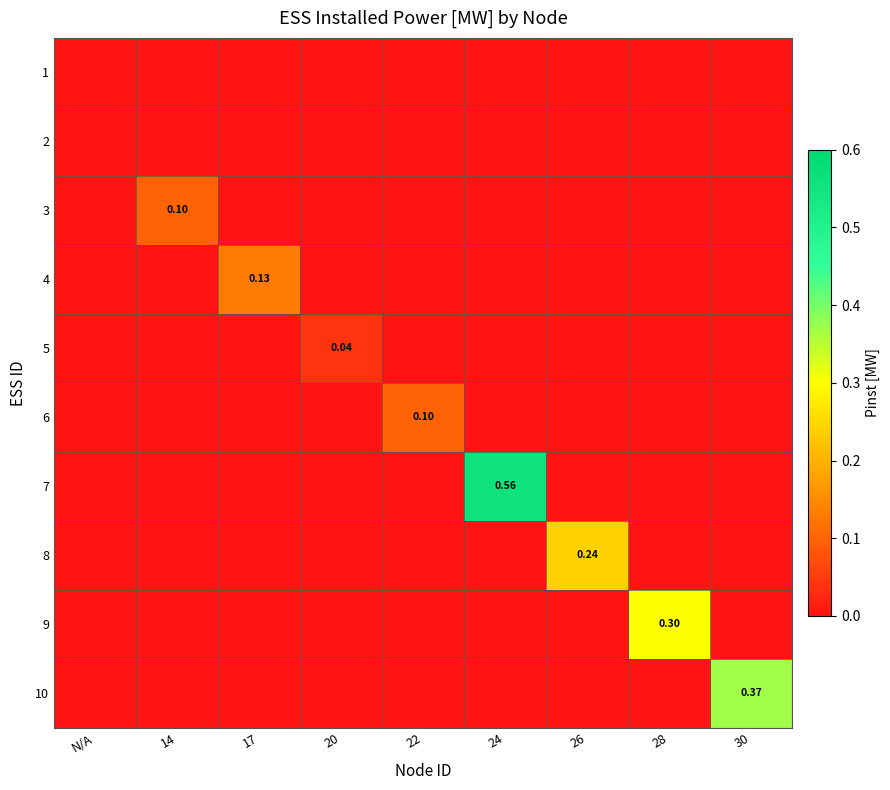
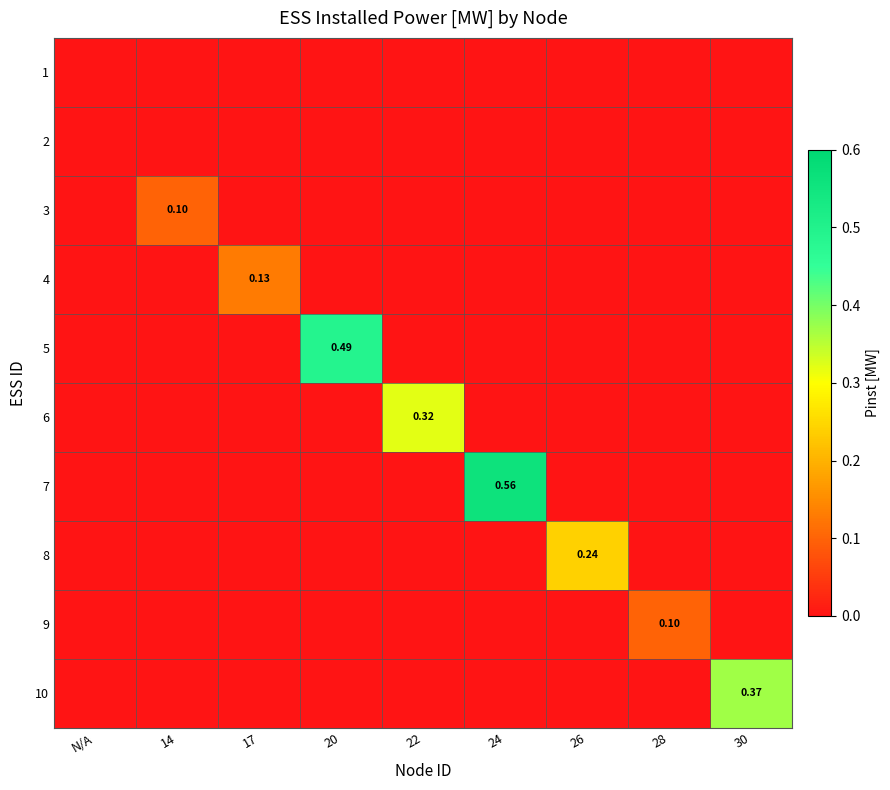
  {
    "3": {
      "14": 0.10
    },
    "4": {
      "17": 0.13
    },
    "5": {
-     "20": 0.04
+     "20": 0.49
    },
    "6": {
-     "22": 0.10
+     "22": 0.32
    },
    "7": {
      "24": 0.56
    },
    "8": {
      "26": 0.24
    },
    "9": {
-     "28": 0.30
+     "28": 0.10
    },
    "10": {
      "30": 0.37
    }
  }
